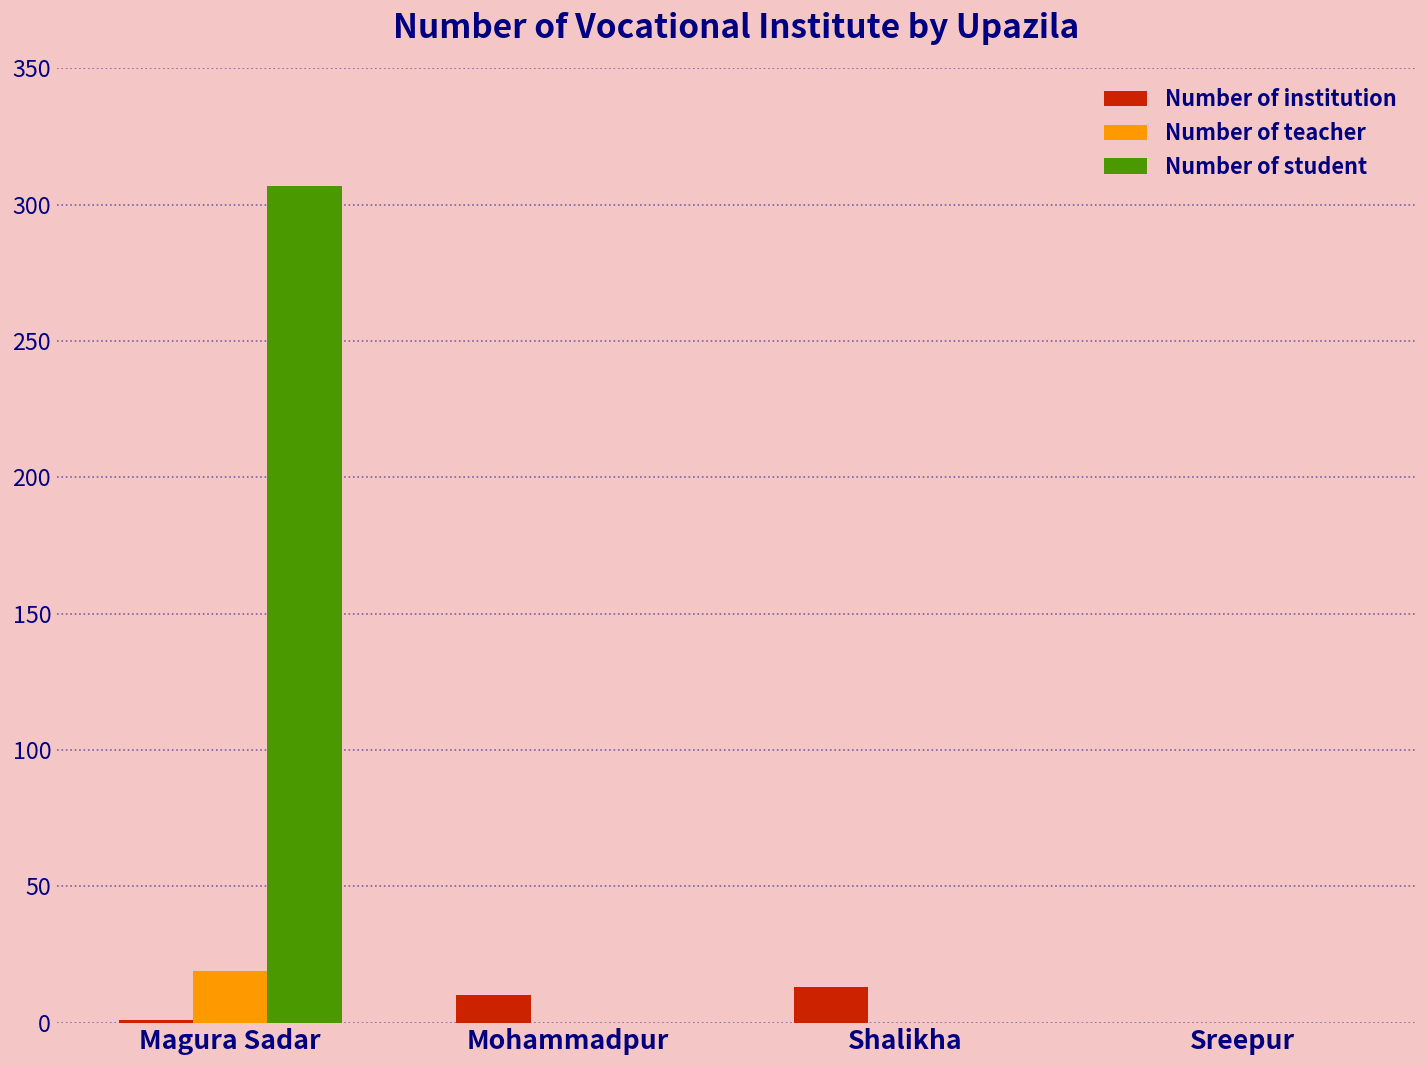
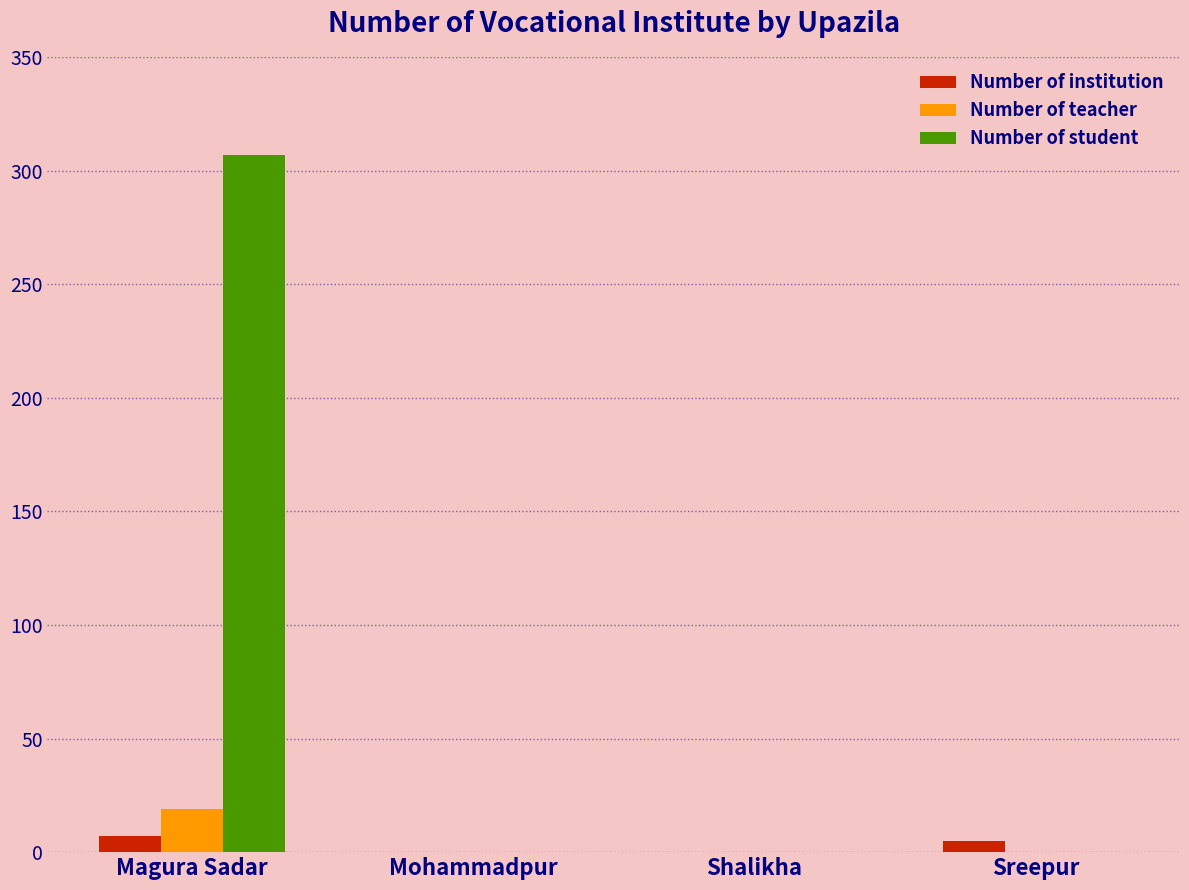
  {
    "Number of institution": {
-     "Magura Sadar": 1,
-     "Mohammadpur": 10,
-     "Shalikha": 13,
-     "Sreepur": 0
+     "Magura Sadar": 7,
+     "Mohammadpur": 0,
+     "Shalikha": 0,
+     "Sreepur": 5
    },
    "Number of teacher": {
      "Magura Sadar": 19,
      "Mohammadpur": 0,
      "Shalikha": 0,
      "Sreepur": 0
    },
    "Number of student": {
      "Magura Sadar": 307,
      "Mohammadpur": 0,
      "Shalikha": 0,
      "Sreepur": 0
    }
  }
